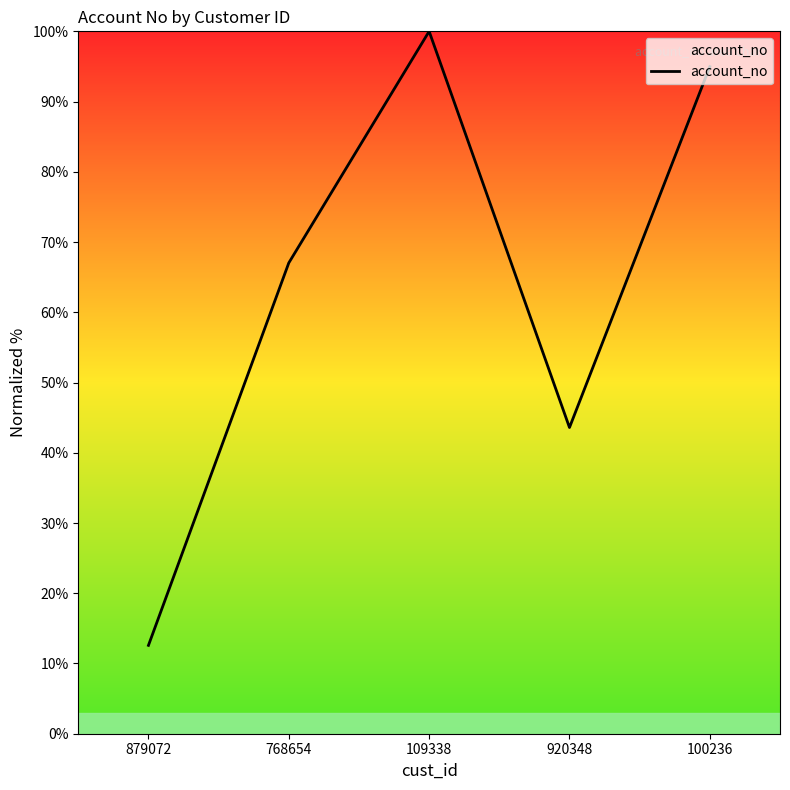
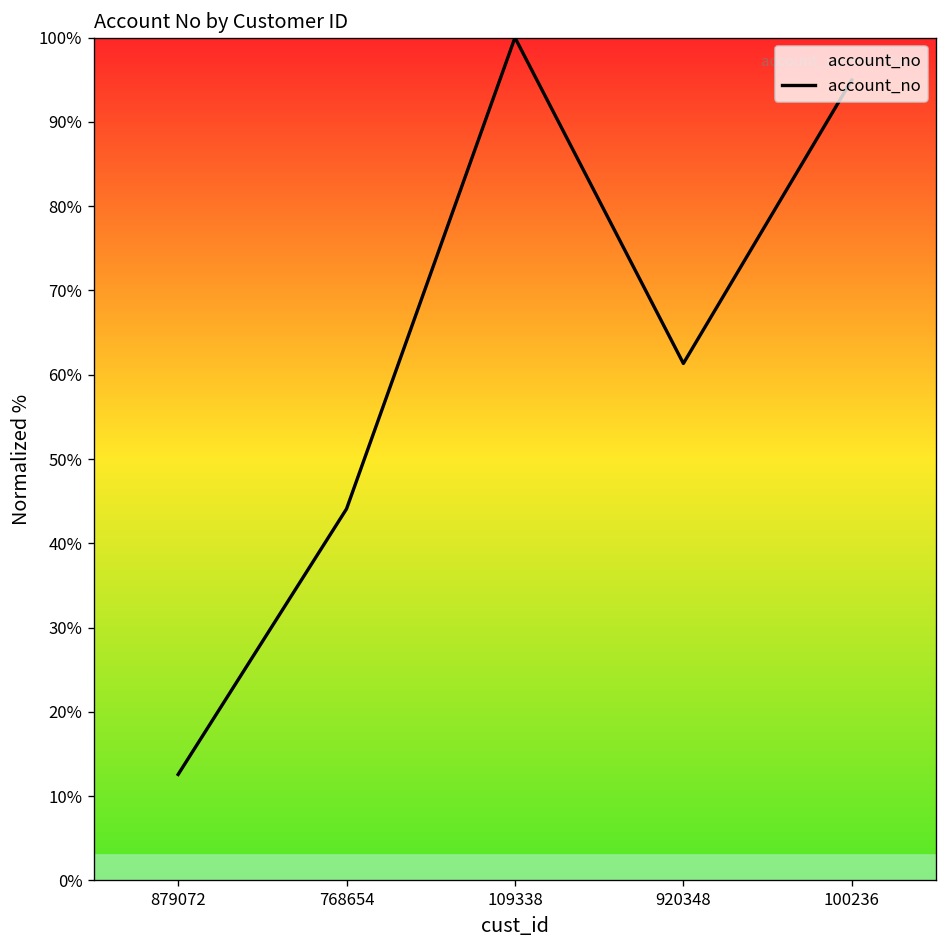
  {
    "879072": "13%",
-   "768654": "67%",
+   "768654": "44%",
    "109338": "100%",
-   "920348": "44%"
+   "920348": "61%"
  }
